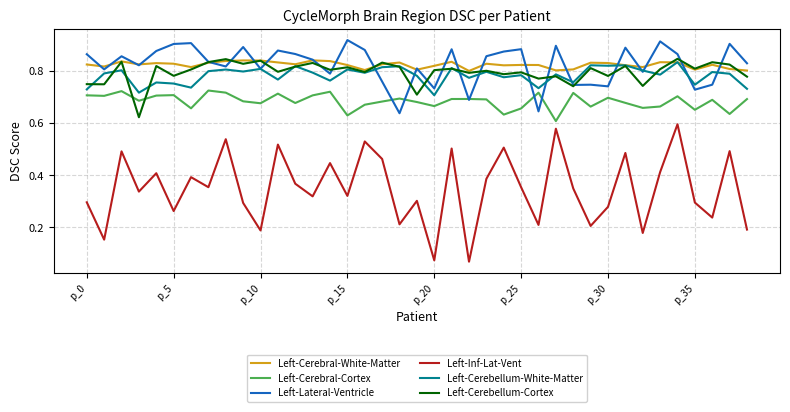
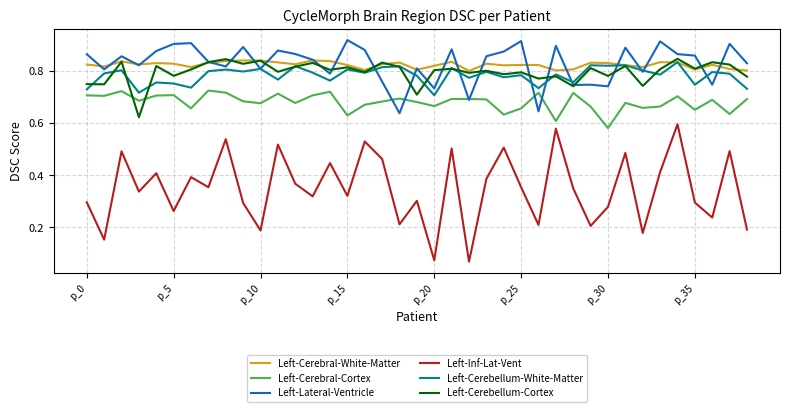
  {
    "Left-Cerebral-White-Matter": {
      "p_0": 0.82,
      "p_5": 0.83,
      "p_20": 0.82,
      "p_25": 0.82,
      "p_30": 0.83
    },
    "Left-Cerebral-Cortex": {
      "p_0": 0.71,
      "p_5": 0.71,
      "p_10": 0.68,
      "p_15": 0.63,
      "p_20": 0.67,
      "p_25": 0.66,
-     "p_30": 0.70,
+     "p_30": 0.58,
      "p_35": 0.65
    },
    "Left-Lateral-Ventricle": {
      "p_0": 0.86,
      "p_5": 0.90,
      "p_15": 0.92,
      "p_20": 0.73,
-     "p_25": 0.88,
+     "p_25": 0.91,
      "p_30": 0.74,
-     "p_35": 0.73
+     "p_35": 0.86
    },
    "Left-Inf-Lat-Vent": {
      "p_0": 0.30,
      "p_5": 0.26,
      "p_10": 0.19,
      "p_15": 0.32,
      "p_20": 0.07,
      "p_25": 0.35,
      "p_30": 0.28,
      "p_35": 0.30
    },
    "Left-Cerebellum-White-Matter": {
      "p_0": 0.73,
      "p_5": 0.75,
      "p_20": 0.71,
      "p_25": 0.78,
      "p_30": 0.82,
      "p_35": 0.75
    },
    "Left-Cerebellum-Cortex": {
      "p_0": 0.75,
      "p_5": 0.78,
      "p_20": 0.80,
      "p_25": 0.79,
      "p_30": 0.78
    }
  }
